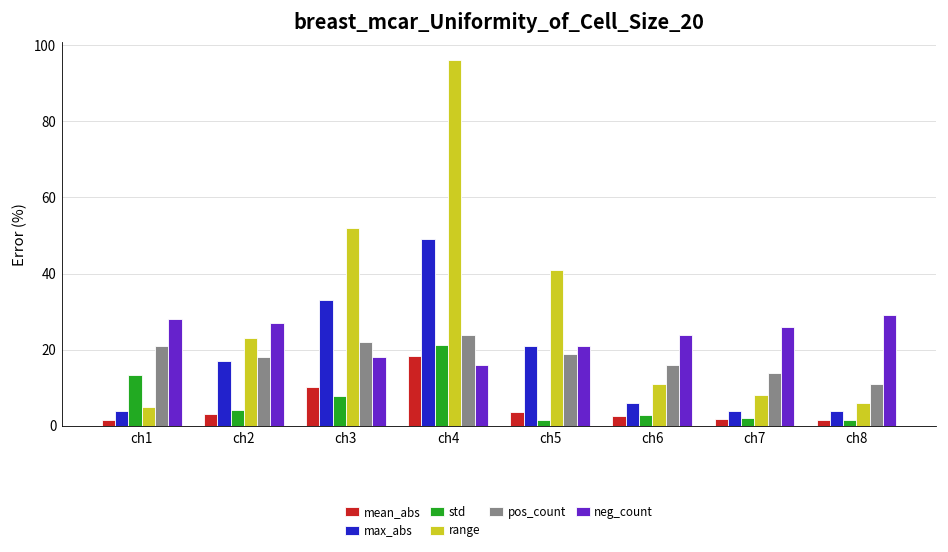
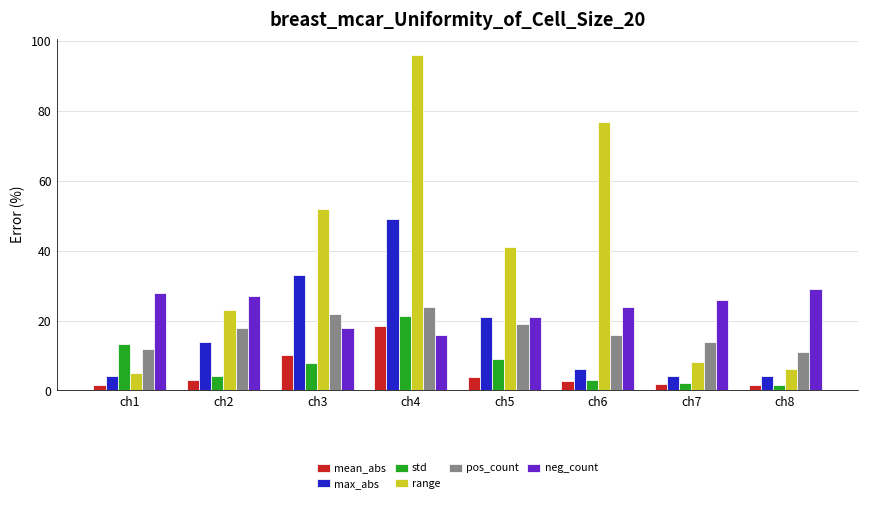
  {
    "mean_abs": {
      "ch1": 2,
      "ch2": 3,
      "ch3": 10,
      "ch4": 18,
      "ch5": 4,
      "ch6": 3,
      "ch7": 2,
      "ch8": 1
    },
    "max_abs": {
      "ch1": 4,
-     "ch2": 17,
+     "ch2": 14,
      "ch3": 33,
      "ch4": 49,
      "ch5": 21,
      "ch6": 6,
      "ch7": 4,
      "ch8": 4
    },
    "std": {
      "ch1": 13,
      "ch2": 4,
      "ch3": 8,
      "ch4": 21,
-     "ch5": 2,
+     "ch5": 9,
      "ch6": 3,
      "ch7": 2,
      "ch8": 2
    },
    "range": {
      "ch1": 5,
      "ch2": 23,
      "ch3": 52,
      "ch4": 96,
      "ch5": 41,
-     "ch6": 11,
+     "ch6": 77,
      "ch7": 8,
      "ch8": 6
    },
    "pos_count": {
-     "ch1": 21,
+     "ch1": 12,
      "ch2": 18,
      "ch3": 22,
      "ch4": 24,
      "ch5": 19,
      "ch6": 16,
      "ch7": 14,
      "ch8": 11
    },
    "neg_count": {
      "ch1": 28,
      "ch2": 27,
      "ch3": 18,
      "ch4": 16,
      "ch5": 21,
      "ch6": 24,
      "ch7": 26,
      "ch8": 29
    }
  }
